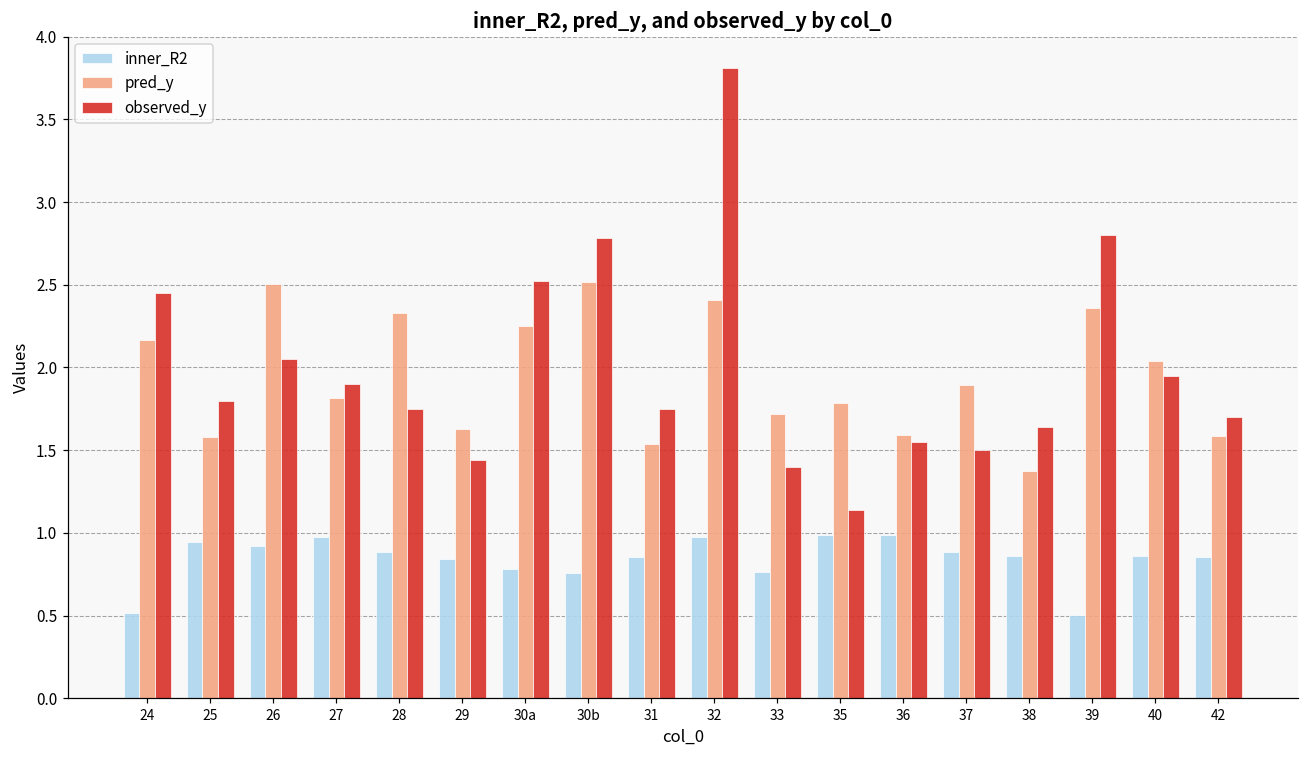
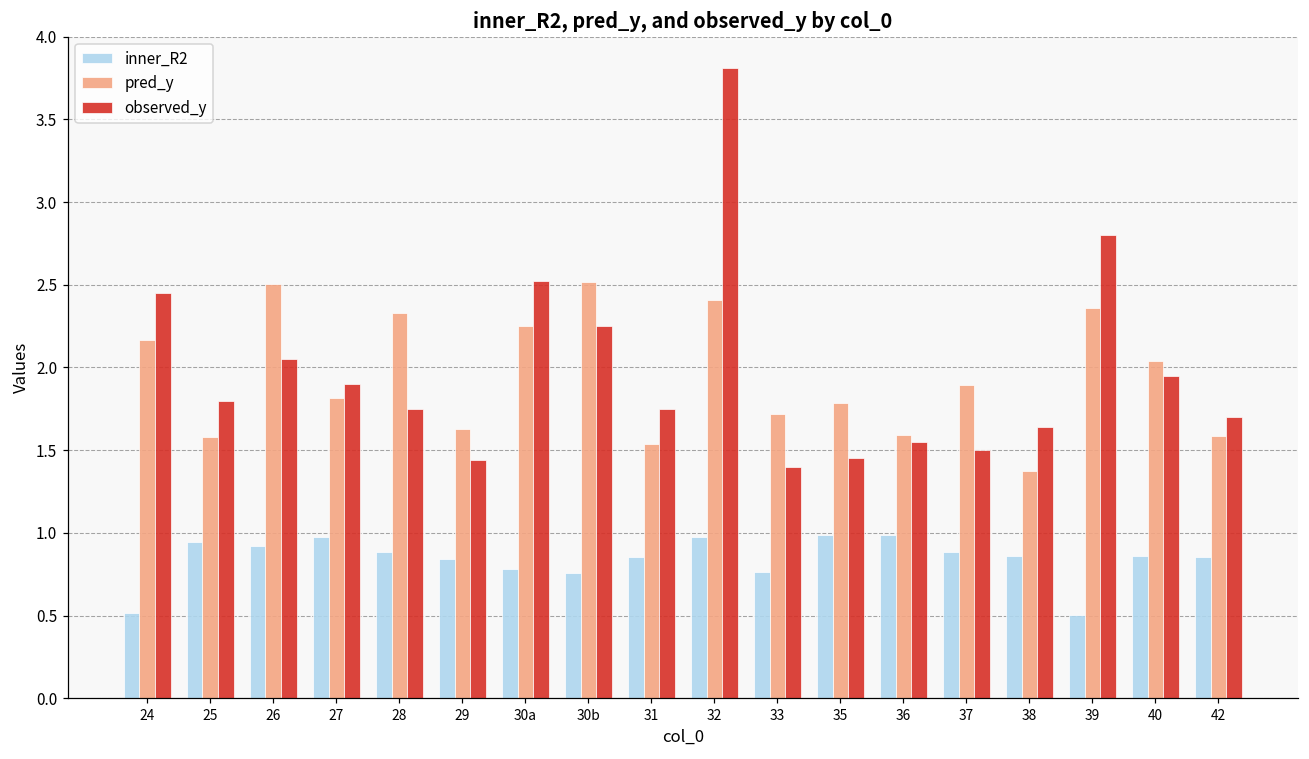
  {
    "inner_R2": {
      "24": 0.51,
      "25": 0.94,
      "26": 0.92,
      "27": 0.98,
      "28": 0.88,
      "29": 0.84,
      "30a": 0.78,
      "30b": 0.76,
      "31": 0.86,
      "32": 0.97,
      "33": 0.76,
      "35": 0.99,
      "36": 0.99,
      "37": 0.88,
      "38": 0.86,
      "39": 0.50,
      "40": 0.86,
      "42": 0.85
    },
    "pred_y": {
      "24": 2.17,
      "25": 1.58,
      "26": 2.50,
      "27": 1.81,
      "28": 2.33,
      "29": 1.63,
      "30a": 2.25,
      "30b": 2.52,
      "31": 1.54,
      "32": 2.41,
      "33": 1.72,
      "35": 1.79,
      "36": 1.59,
      "37": 1.89,
      "38": 1.38,
      "39": 2.36,
      "40": 2.04,
      "42": 1.58
    },
    "observed_y": {
      "24": 2.45,
      "25": 1.80,
      "26": 2.05,
      "27": 1.90,
      "28": 1.75,
      "29": 1.44,
      "30a": 2.52,
-     "30b": 2.78,
+     "30b": 2.25,
      "31": 1.75,
      "32": 3.81,
      "33": 1.40,
-     "35": 1.14,
+     "35": 1.45,
      "36": 1.55,
      "37": 1.50,
      "38": 1.64,
      "39": 2.80,
      "40": 1.95,
      "42": 1.70
    }
  }
